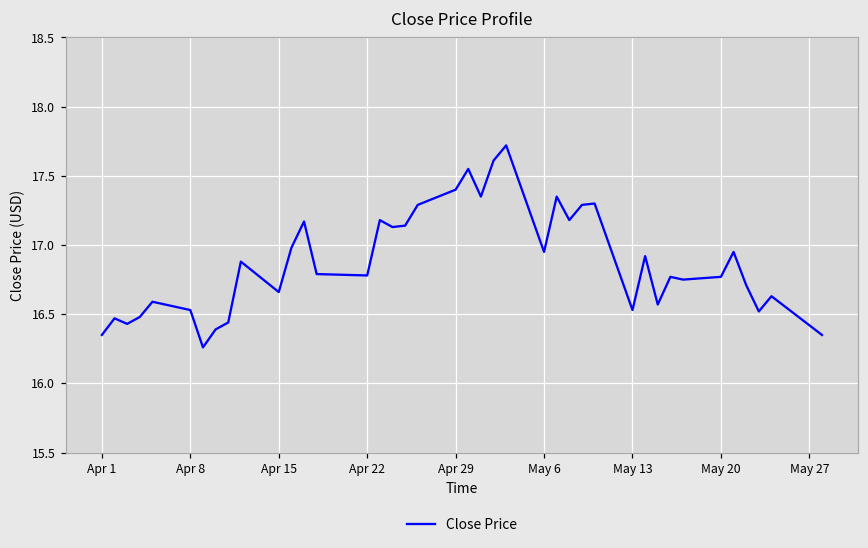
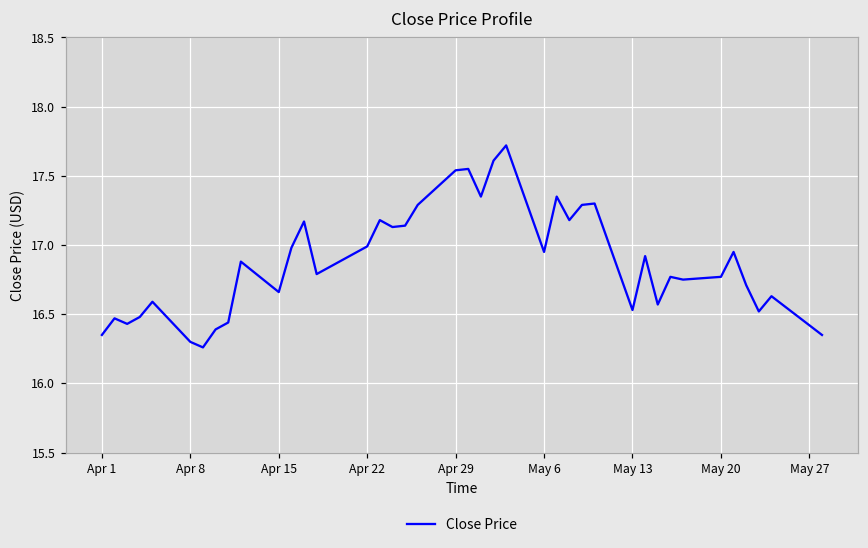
  {
    "Apr 1": 16.35,
-   "Apr 8": 16.53,
+   "Apr 8": 16.30,
    "Apr 15": 16.66,
-   "Apr 22": 16.78,
-   "Apr 29": 17.40,
+   "Apr 22": 16.99,
+   "Apr 29": 17.54,
    "May 6": 16.95,
    "May 13": 16.53,
    "May 20": 16.77
  }
